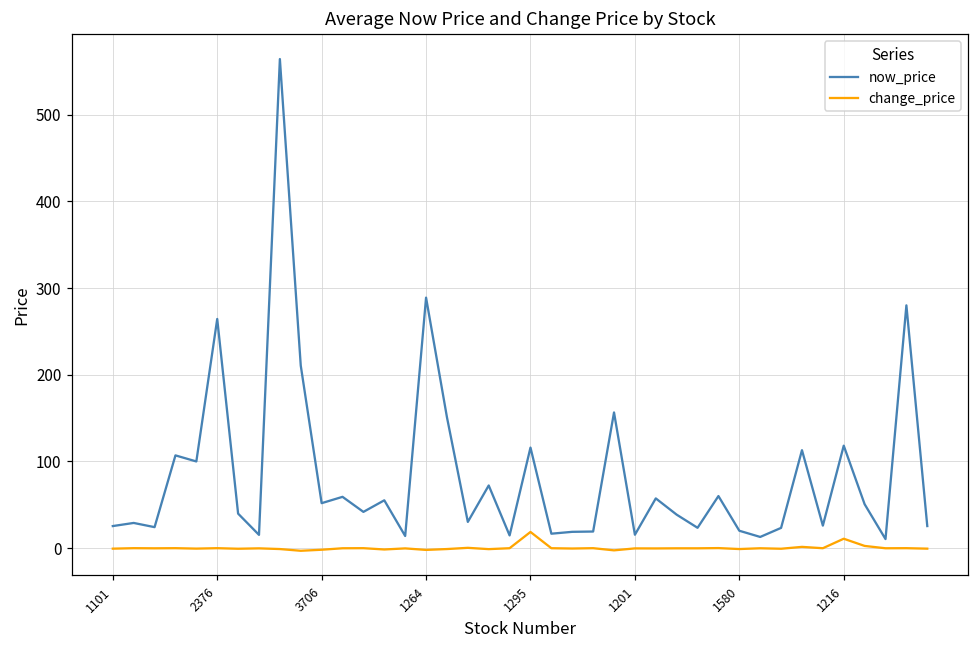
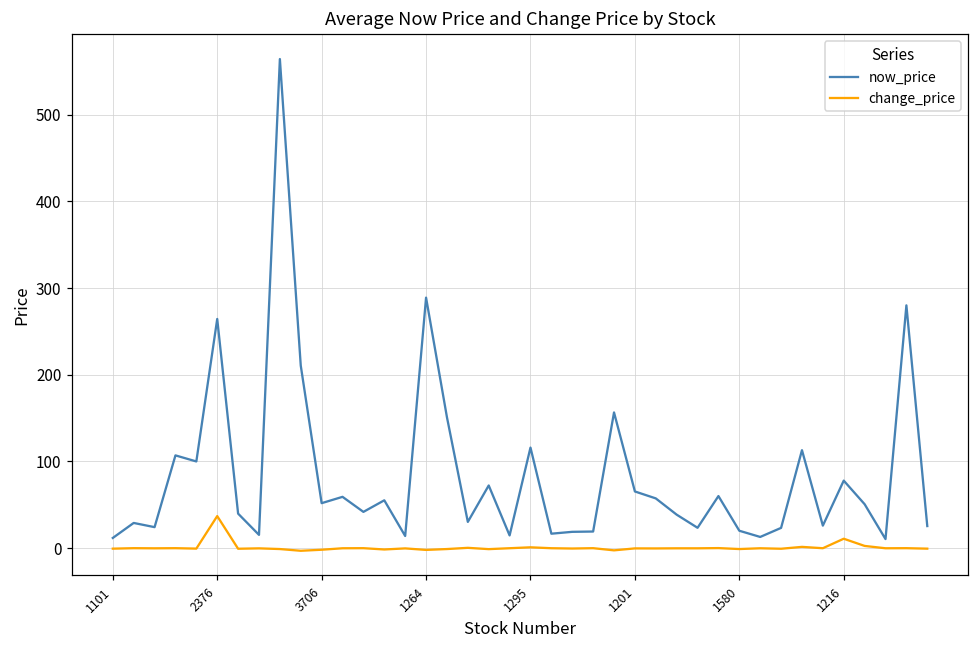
  {
    "now_price": {
-     "1101": 30,
+     "1101": 10,
      "2376": 260,
      "3706": 50,
      "1264": 290,
      "1295": 120,
-     "1201": 20,
+     "1201": 70,
      "1580": 20,
-     "1216": 120
+     "1216": 80
    },
    "change_price": {
      "1101": 0,
-     "2376": 0,
+     "2376": 40,
      "3706": 0,
      "1264": 0,
-     "1295": 20,
+     "1295": 0,
      "1201": 0,
      "1580": 0,
      "1216": 10
    }
  }
